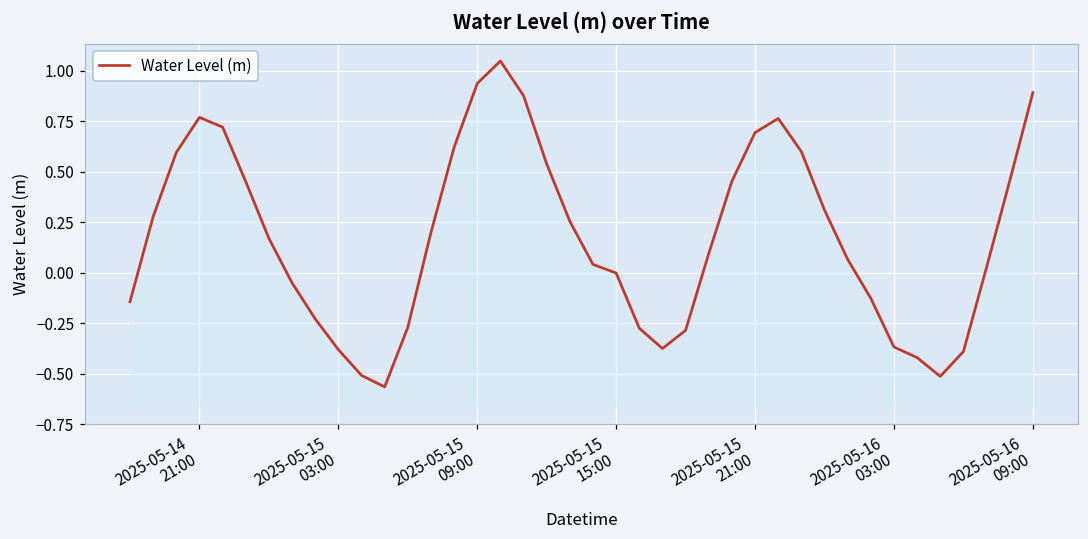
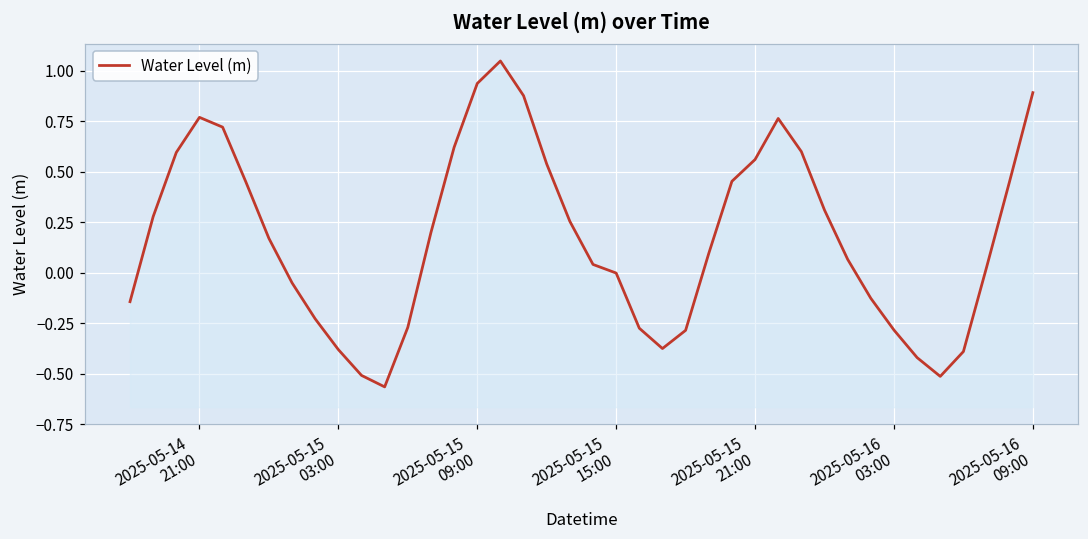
  {
    "2025-05-14 21:00": 0.77,
    "2025-05-15 03:00": -0.38,
    "2025-05-15 09:00": 0.94,
    "2025-05-15 15:00": 0.00,
-   "2025-05-15 21:00": 0.69,
-   "2025-05-16 03:00": -0.37,
+   "2025-05-15 21:00": 0.56,
+   "2025-05-16 03:00": -0.28,
    "2025-05-16 09:00": 0.89
  }
